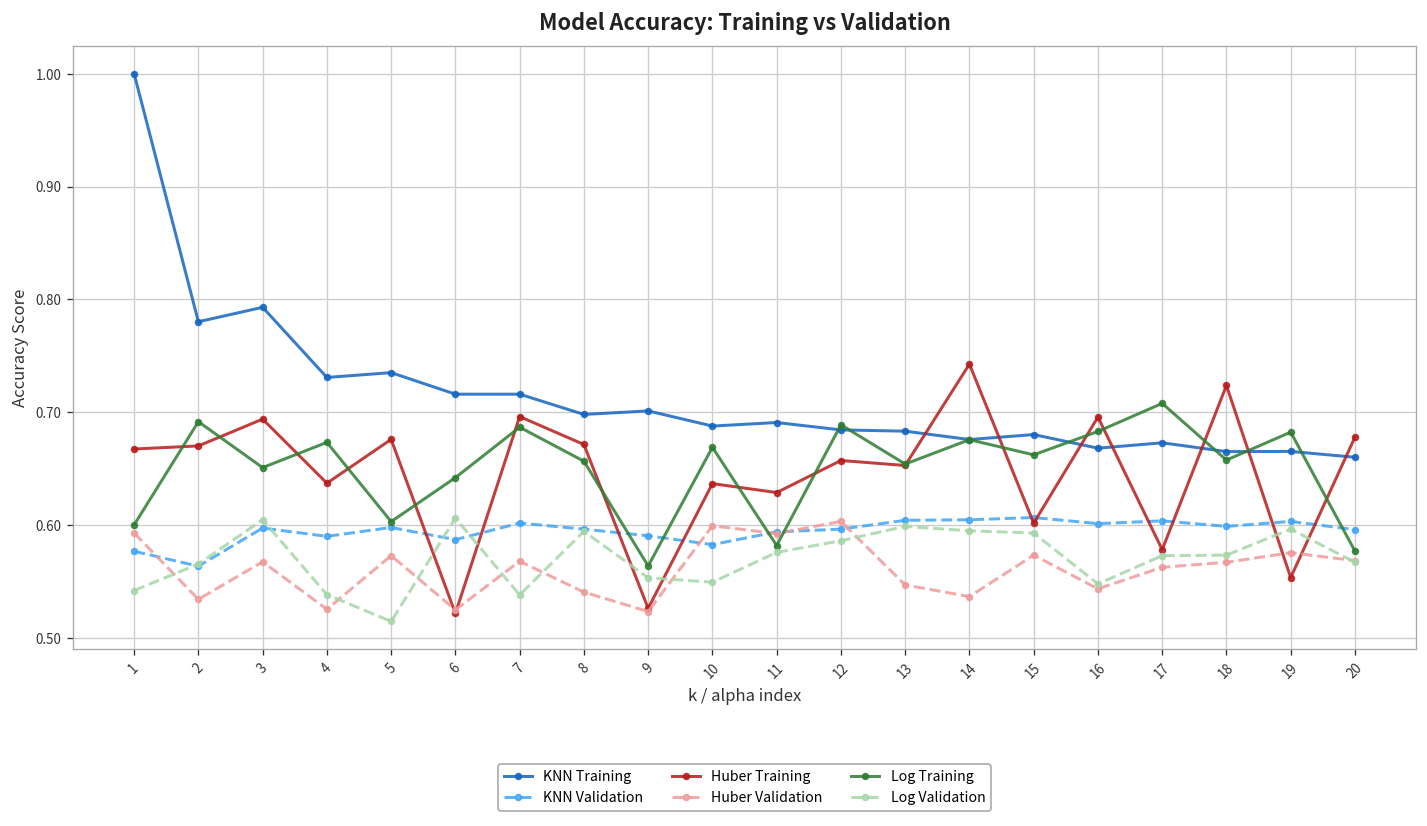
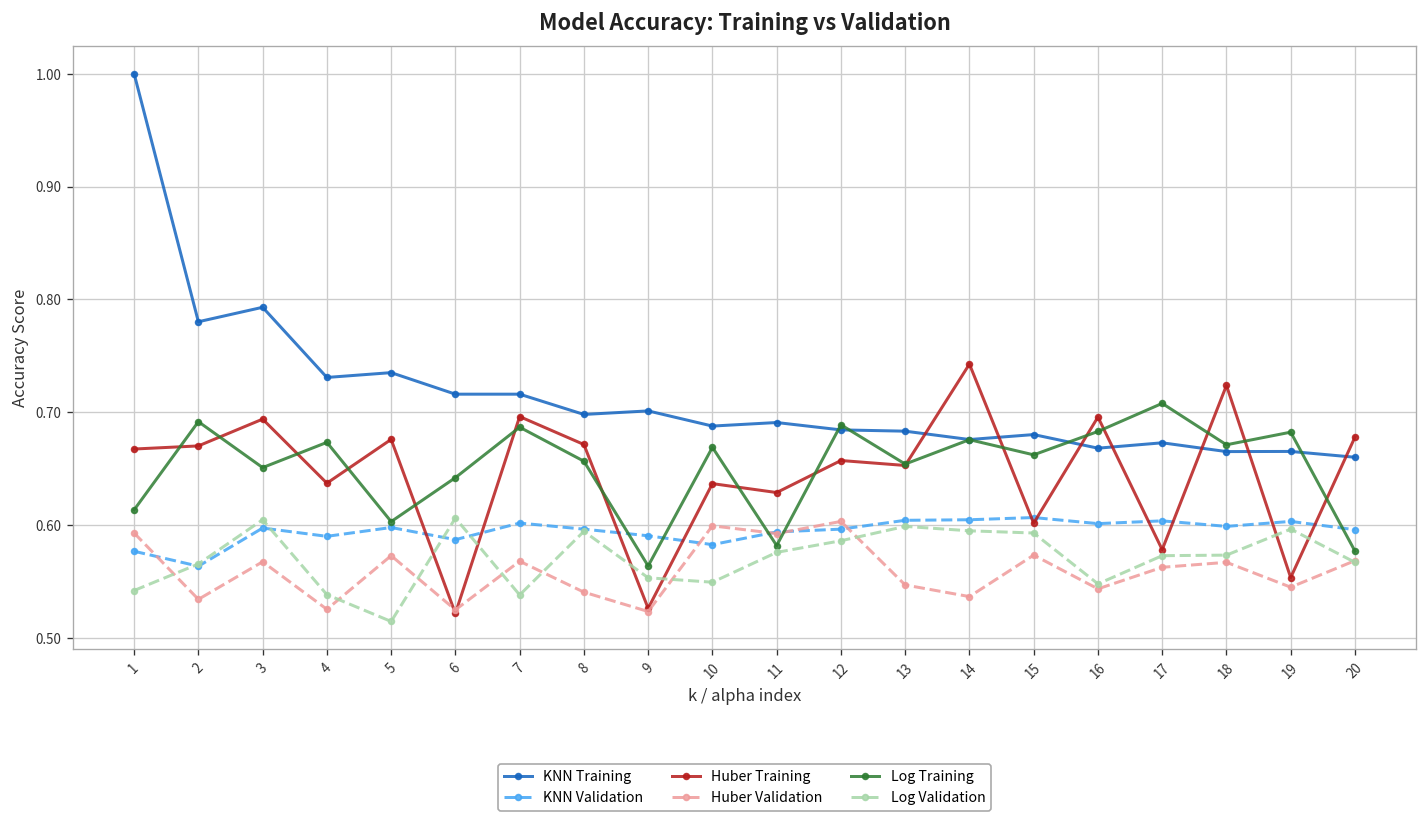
  {
    "KNN Training": {
      "1": 1.00,
      "2": 0.78,
      "3": 0.79,
      "4": 0.73,
      "5": 0.74,
      "6": 0.72,
      "7": 0.72,
      "8": 0.70,
      "9": 0.70,
      "10": 0.69,
      "11": 0.69,
      "12": 0.68,
      "13": 0.68,
      "15": 0.68,
      "16": 0.67,
      "17": 0.67,
      "18": 0.67,
      "19": 0.67,
      "20": 0.66
    },
    "KNN Validation": {
      "1": 0.58,
      "3": 0.60,
      "4": 0.59,
      "5": 0.60,
      "6": 0.59,
      "7": 0.60,
      "9": 0.59,
      "10": 0.58,
      "12": 0.60,
      "13": 0.60,
      "14": 0.60,
      "15": 0.61,
      "16": 0.60,
      "17": 0.60,
      "18": 0.60,
      "19": 0.60,
      "20": 0.60
    },
    "Huber Training": {
      "1": 0.67,
      "2": 0.67,
      "3": 0.69,
      "4": 0.64,
      "5": 0.68,
      "6": 0.52,
      "7": 0.70,
      "8": 0.67,
      "9": 0.53,
      "10": 0.64,
      "11": 0.63,
      "12": 0.66,
      "14": 0.74,
      "15": 0.60,
      "16": 0.70,
      "17": 0.58,
      "18": 0.72,
      "19": 0.55,
      "20": 0.68
    },
    "Huber Validation": {
      "1": 0.59,
      "2": 0.53,
      "3": 0.57,
      "4": 0.53,
      "5": 0.57,
      "6": 0.52,
      "7": 0.57,
      "8": 0.54,
      "9": 0.52,
      "10": 0.60,
      "12": 0.60,
      "13": 0.55,
      "14": 0.54,
      "15": 0.57,
      "16": 0.54,
      "17": 0.56,
      "18": 0.57,
-     "19": 0.58
+     "19": 0.54
    },
    "Log Training": {
-     "1": 0.60,
+     "1": 0.61,
      "2": 0.69,
      "3": 0.65,
      "4": 0.67,
      "5": 0.60,
      "6": 0.64,
      "7": 0.69,
      "8": 0.66,
      "9": 0.56,
      "10": 0.67,
      "11": 0.58,
      "12": 0.69,
      "15": 0.66,
      "16": 0.68,
      "17": 0.71,
-     "18": 0.66,
+     "18": 0.67,
      "19": 0.68,
      "20": 0.58
    },
    "Log Validation": {
      "1": 0.54,
      "3": 0.60,
      "4": 0.54,
      "5": 0.51,
      "6": 0.61,
      "7": 0.54,
      "9": 0.55,
      "10": 0.55,
      "11": 0.58,
      "12": 0.59,
      "13": 0.60,
      "14": 0.59,
      "15": 0.59,
      "16": 0.55,
      "17": 0.57,
      "18": 0.57,
      "19": 0.60
    }
  }
